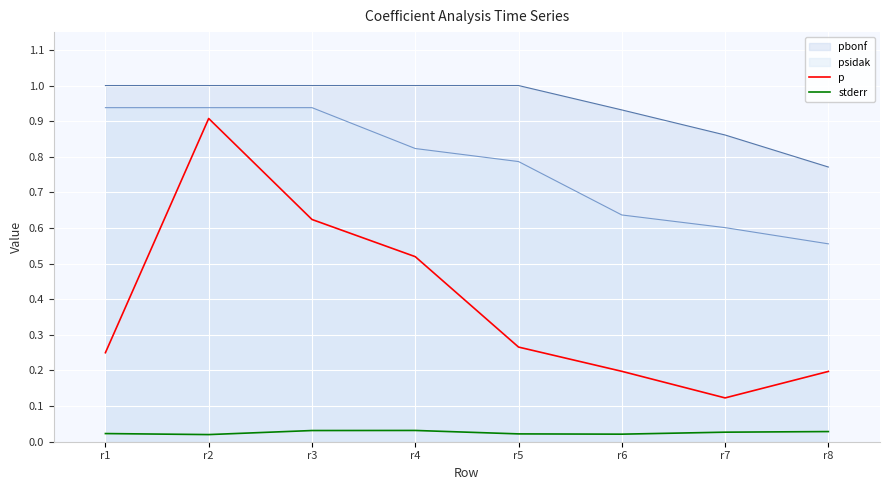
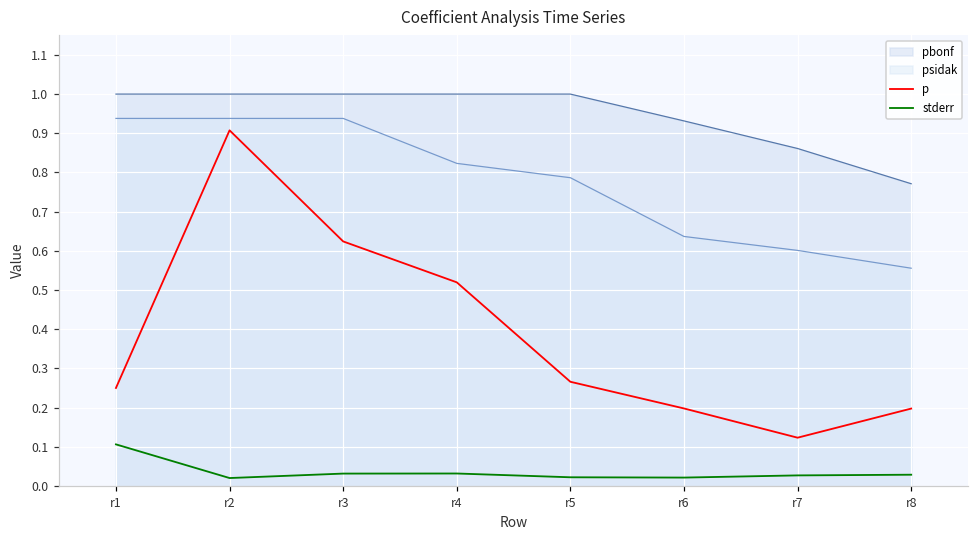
  {
    "p": {
      "r1": 0.25,
      "r2": 0.91,
      "r3": 0.62,
      "r4": 0.52,
      "r5": 0.27,
      "r6": 0.20,
      "r7": 0.12,
      "r8": 0.20
    },
    "stderr": {
-     "r1": 0.02,
+     "r1": 0.11,
      "r2": 0.02,
      "r3": 0.03,
      "r4": 0.03,
      "r5": 0.02,
      "r6": 0.02,
      "r7": 0.03,
      "r8": 0.03
    }
  }
